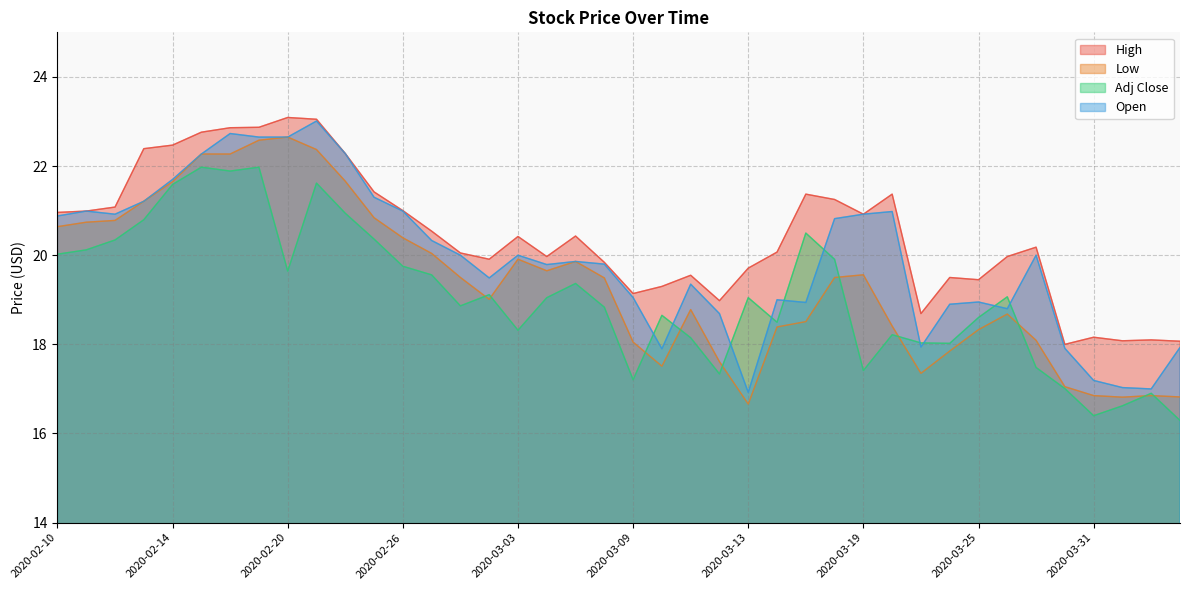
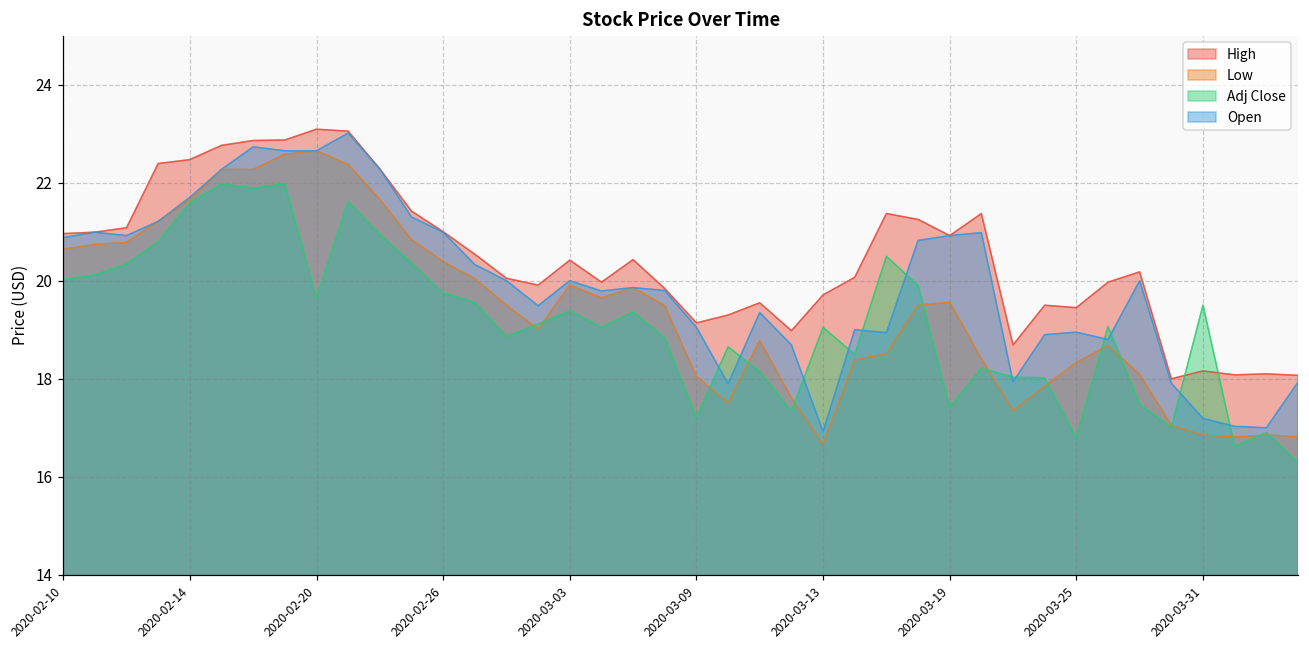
  {
    "Adj Close": {
      "2020-02-10": 20.0,
      "2020-02-14": 21.6,
      "2020-02-20": 19.6,
      "2020-02-26": 19.8,
-     "2020-03-03": 18.3,
+     "2020-03-03": 19.4,
      "2020-03-09": 17.2,
      "2020-03-13": 19.0,
      "2020-03-19": 17.4,
-     "2020-03-25": 18.6,
-     "2020-03-31": 16.4
+     "2020-03-25": 16.8,
+     "2020-03-31": 19.5
    },
    "Open": {
      "2020-02-10": 20.9,
      "2020-03-03": 20.0,
      "2020-03-09": 19.0,
      "2020-03-13": 16.9,
      "2020-03-25": 19.0,
      "2020-03-31": 17.2
    }
  }
